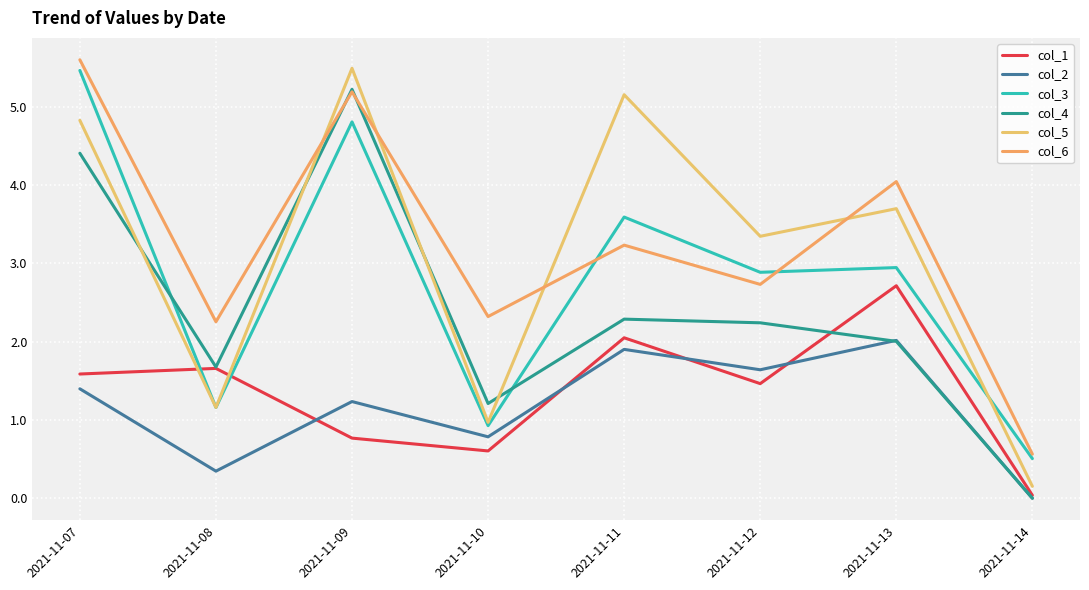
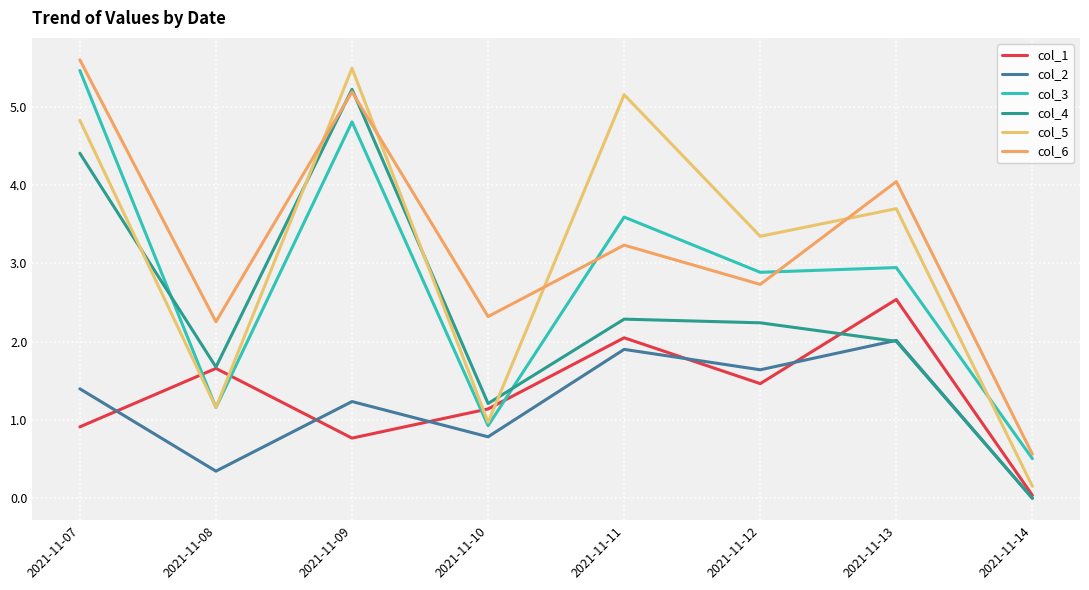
  {
    "col_1": {
-     "2021-11-07": 1.6,
+     "2021-11-07": 0.9,
      "2021-11-09": 0.8,
-     "2021-11-10": 0.6,
+     "2021-11-10": 1.1,
      "2021-11-11": 2.0,
      "2021-11-12": 1.5,
-     "2021-11-13": 2.7,
+     "2021-11-13": 2.5,
      "2021-11-14": 0.0
    }
  }
